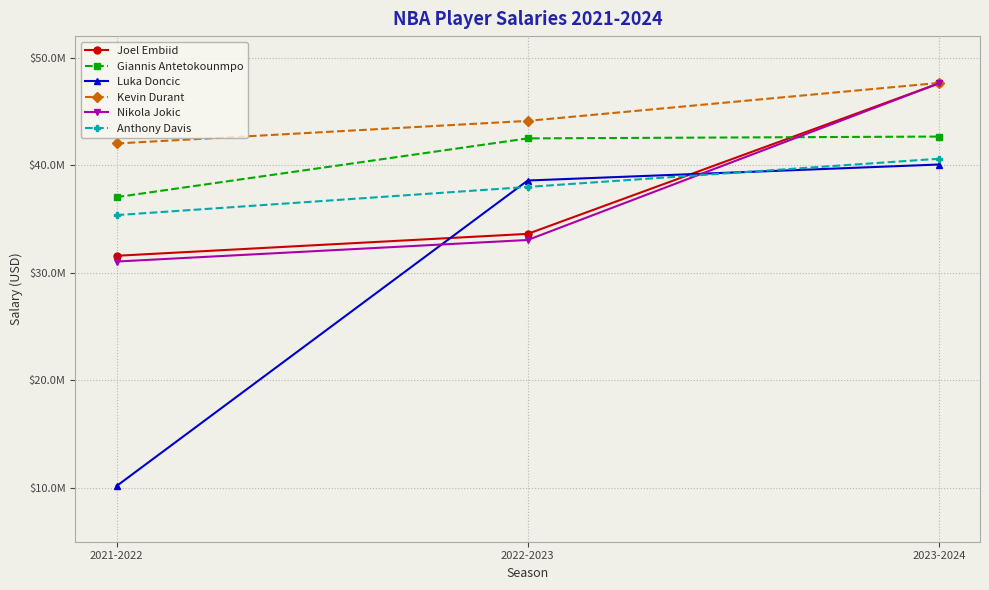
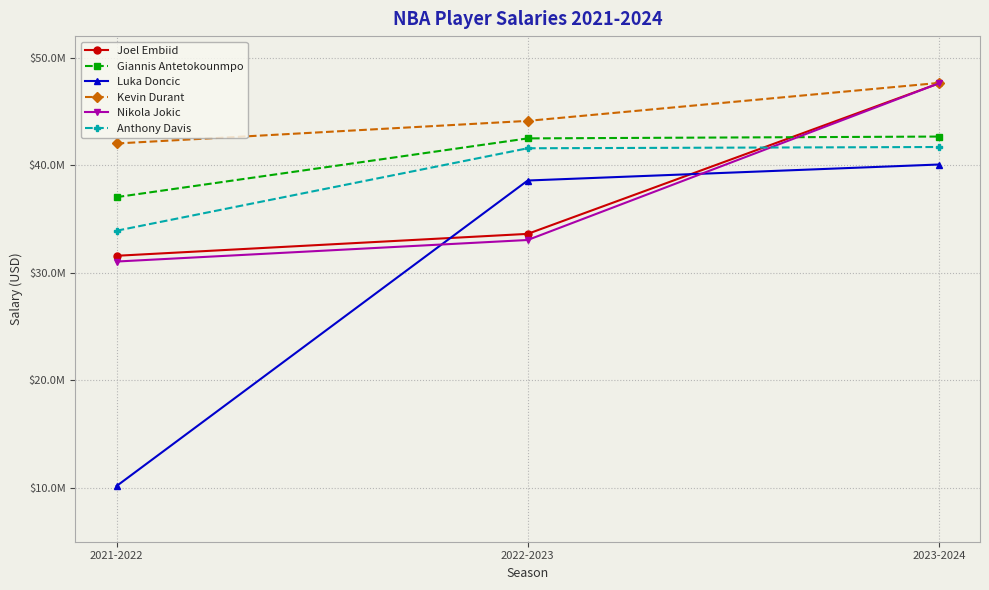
  {
    "Joel Embiid": {
      "2021-2022": "$31600000",
      "2022-2023": "$33600000"
    },
    "Giannis Antetokounmpo": {
      "2021-2022": "$37000000",
      "2022-2023": "$42500000",
      "2023-2024": "$42700000"
    },
    "Luka Doncic": {
      "2021-2022": "$10200000",
      "2022-2023": "$38600000",
      "2023-2024": "$40100000"
    },
    "Kevin Durant": {
      "2021-2022": "$42000000",
      "2022-2023": "$44100000"
    },
    "Nikola Jokic": {
      "2021-2022": "$31000000",
      "2022-2023": "$33000000"
    },
    "Anthony Davis": {
-     "2021-2022": "$35400000",
-     "2022-2023": "$38000000",
-     "2023-2024": "$40600000"
+     "2021-2022": "$33900000",
+     "2022-2023": "$41600000",
+     "2023-2024": "$41700000"
    }
  }
